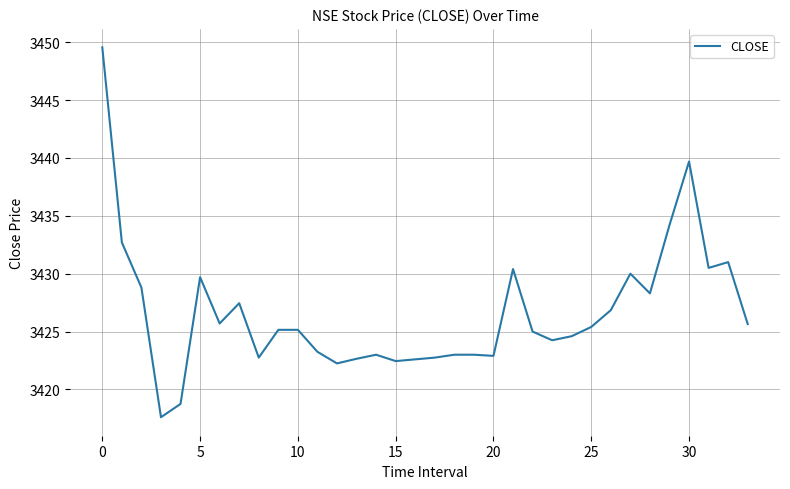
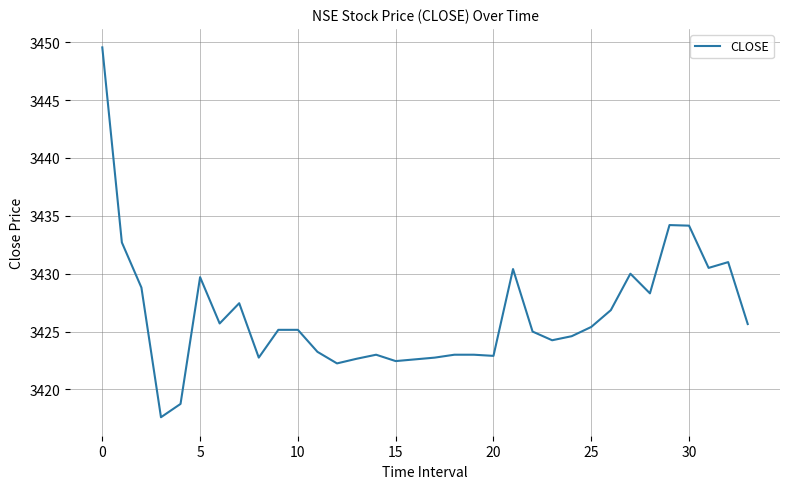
  {
    "0": 3449.6,
    "5": 3429.7,
    "10": 3425.2,
    "15": 3422.5,
    "20": 3422.9,
    "25": 3425.4,
-   "30": 3439.7
+   "30": 3434.2
  }
